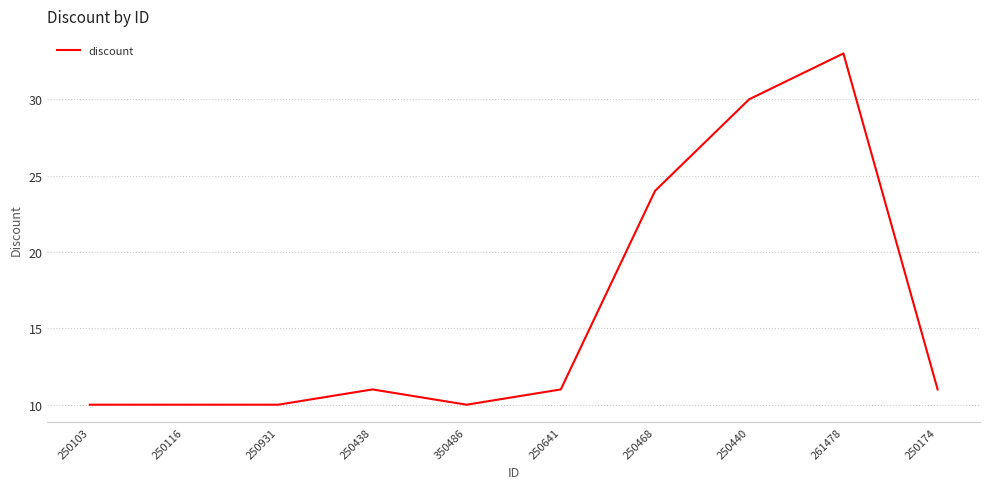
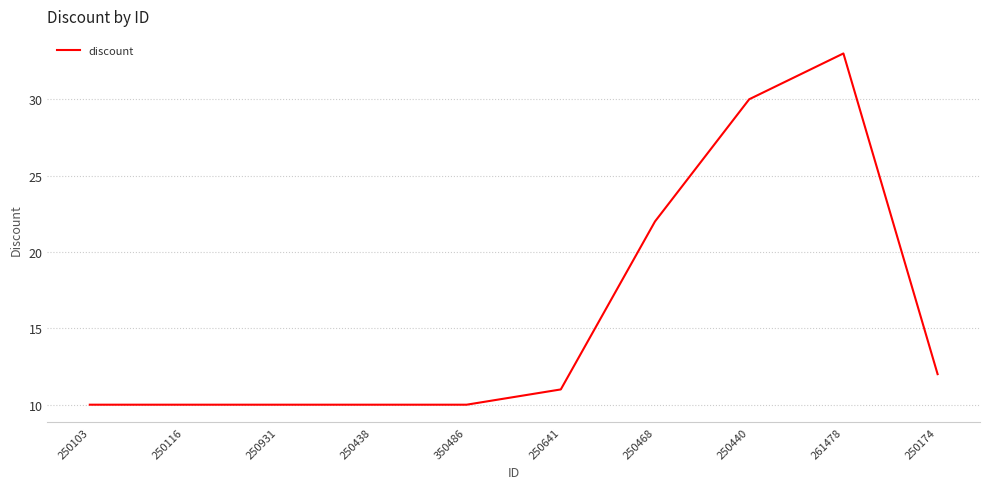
  {
    "250103": 10,
    "250116": 10,
    "250931": 10,
-   "250438": 11,
+   "250438": 10,
    "350486": 10,
    "250641": 11,
-   "250468": 24,
+   "250468": 22,
    "250440": 30,
    "261478": 33,
-   "250174": 11
+   "250174": 12
  }
